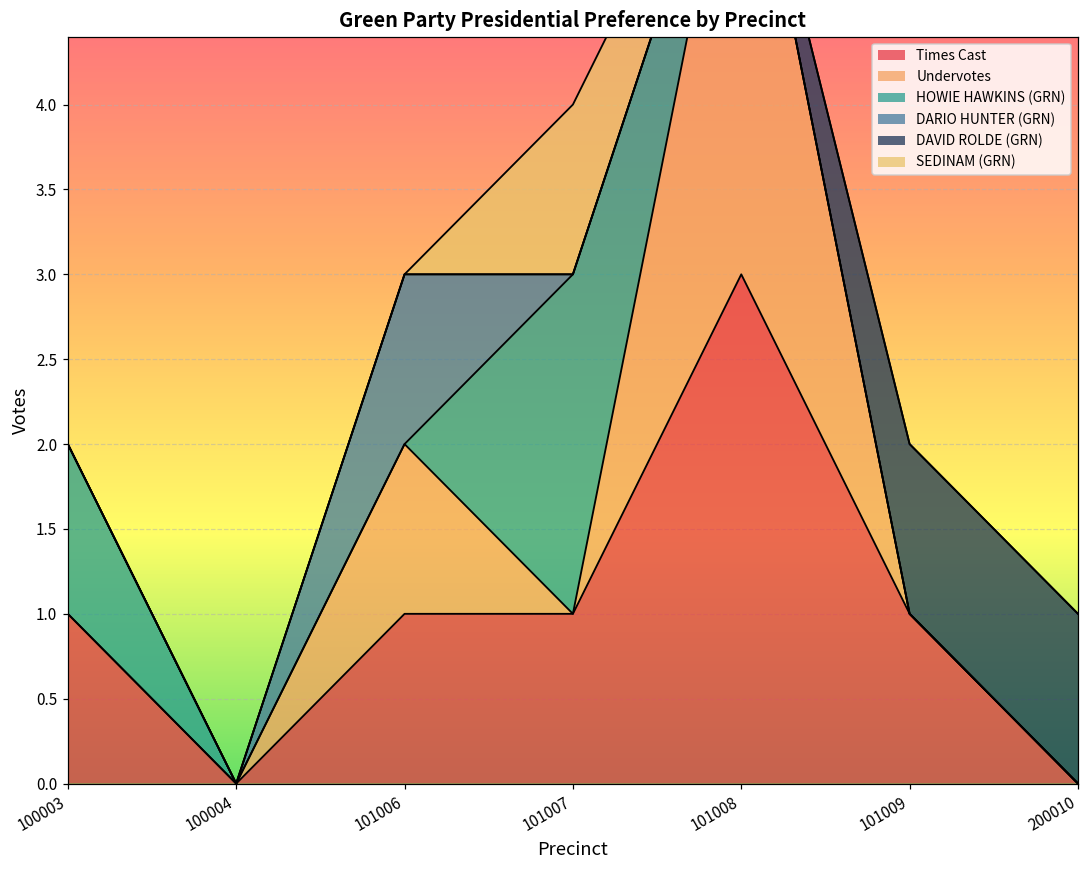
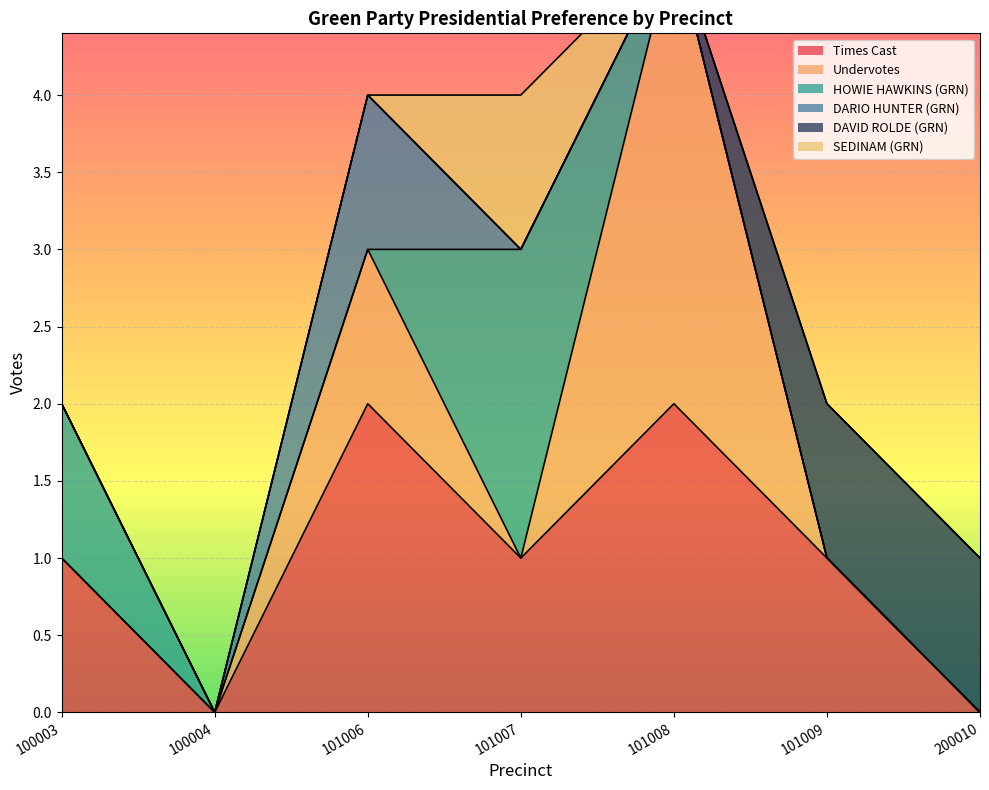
  {
    "Times Cast": {
-     "101006": 1,
-     "101008": 3
+     "101006": 2,
+     "101008": 2
    }
  }
